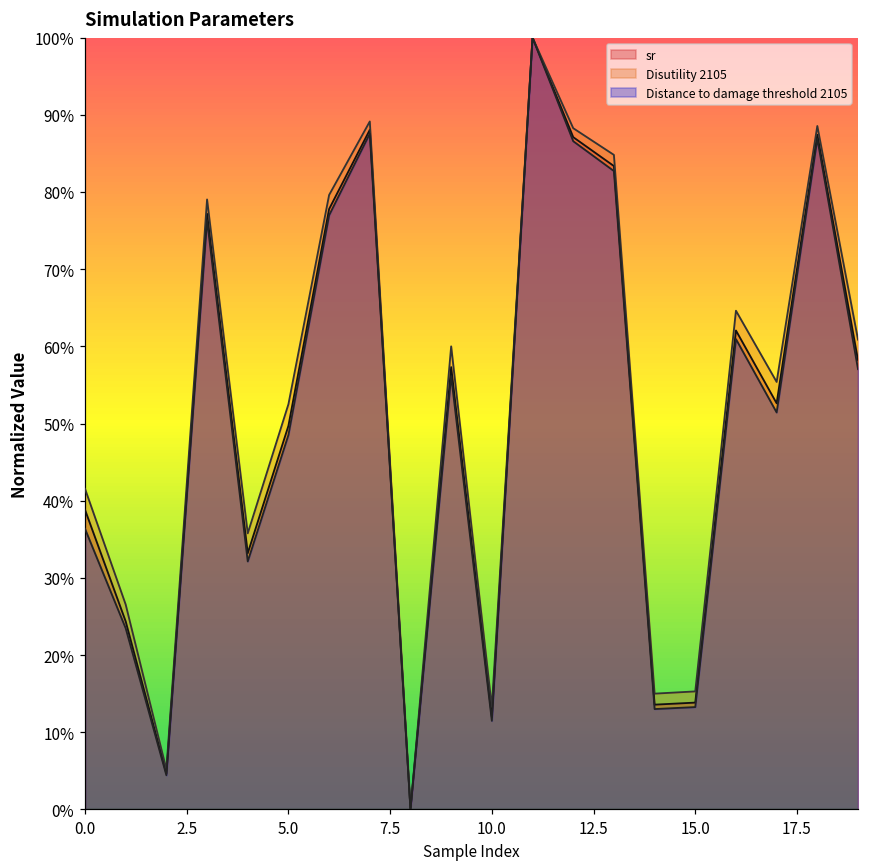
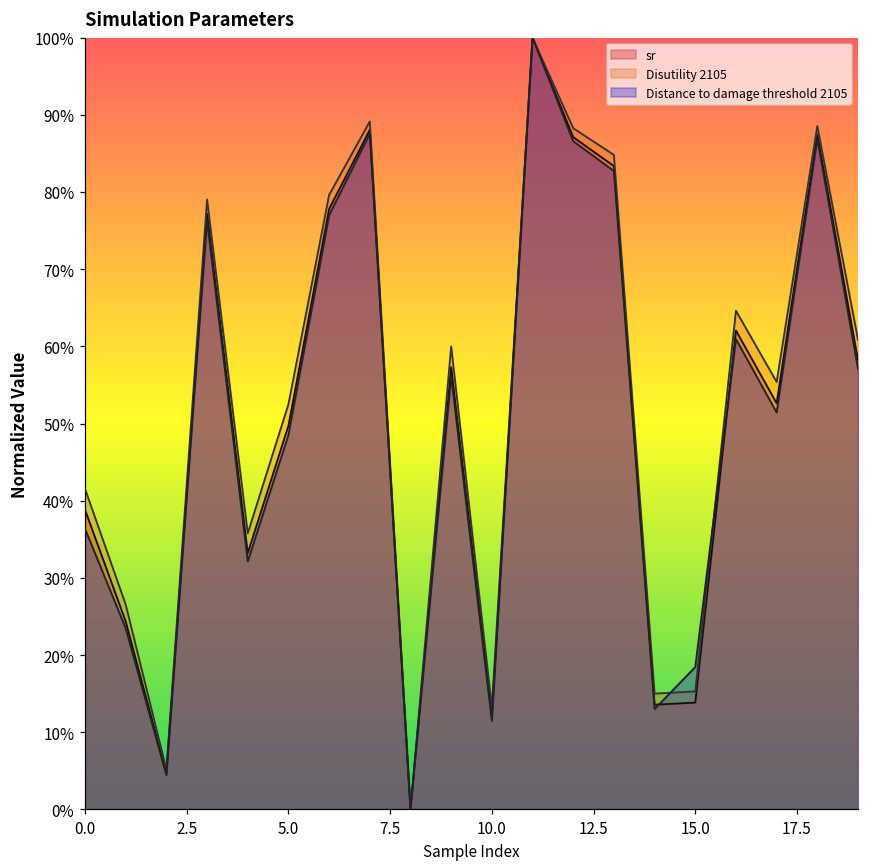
  {
    "Distance to damage threshold 2105": {
      "0.0": "36%",
      "5.0": "49%",
      "10.0": "11%",
-     "15.0": "13%"
+     "15.0": "18%"
    }
  }
